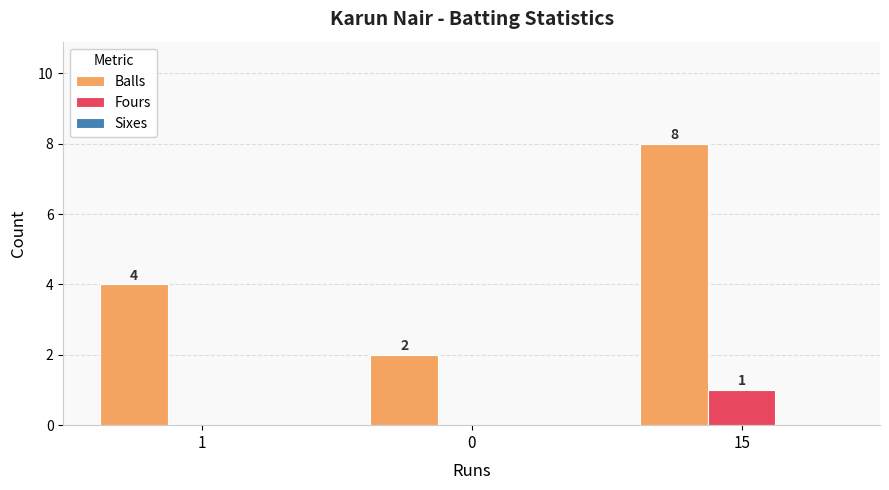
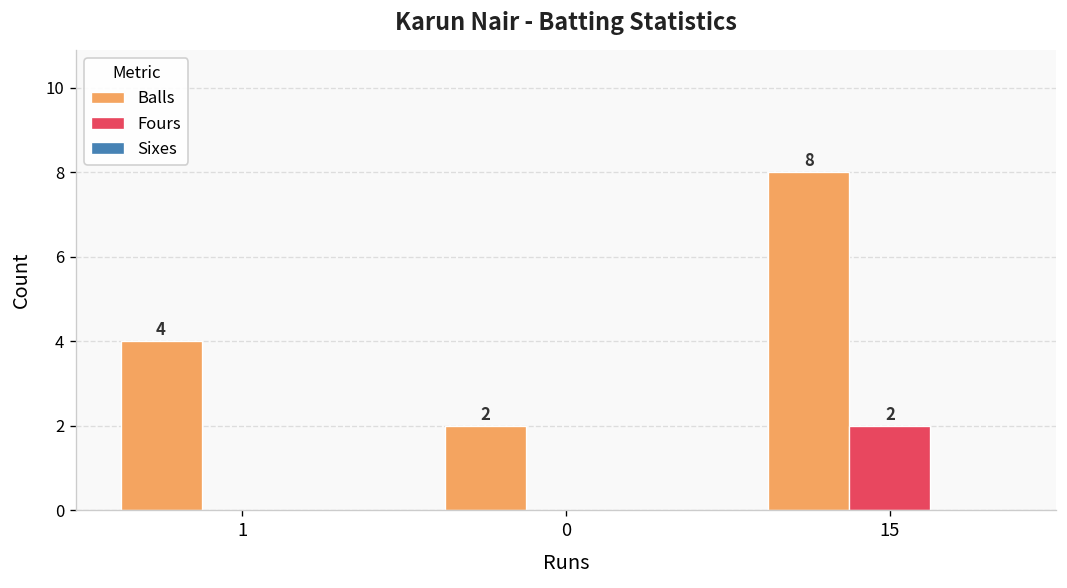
  {
    "Balls": {
      "1": 4,
      "0": 2,
      "15": 8
    },
    "Fours": {
-     "15": 1
+     "15": 2
    },
    "Sixes": {
      "1": 0.0,
      "0": 0.0,
      "15": 0.0
    }
  }
